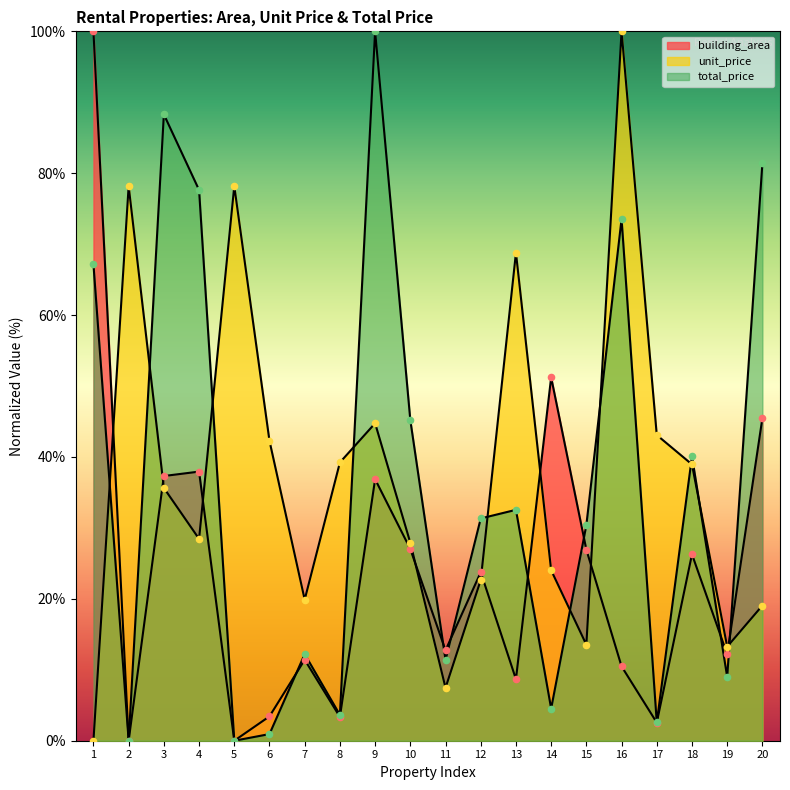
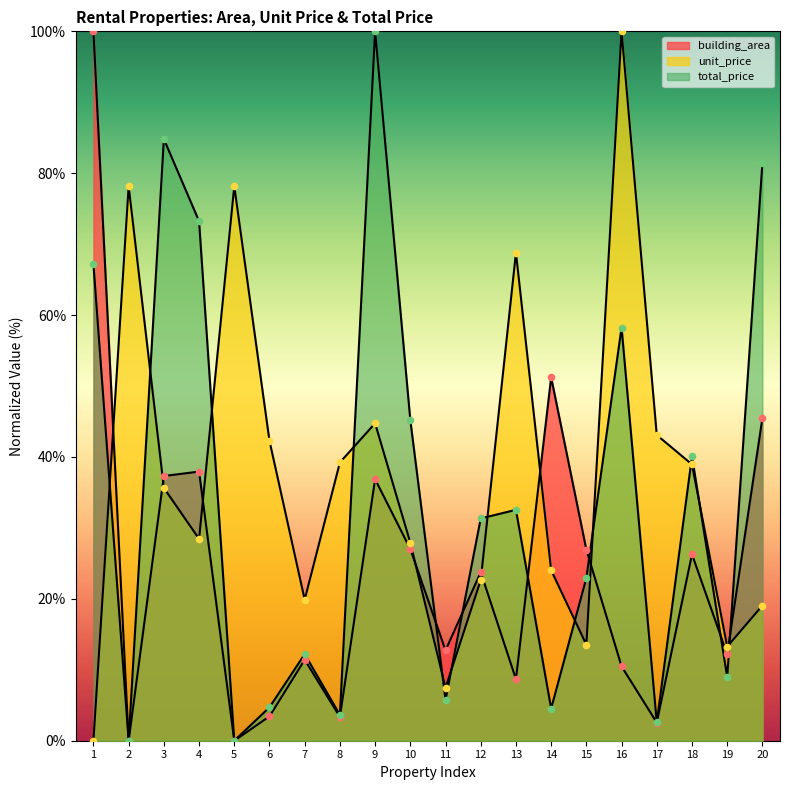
  {
    "total_price": {
-     "3": "88%",
-     "4": "78%",
-     "6": "1%",
-     "11": "11%",
-     "15": "30%",
-     "16": "74%"
+     "3": "85%",
+     "4": "73%",
+     "6": "5%",
+     "11": "6%",
+     "15": "23%",
+     "16": "58%"
    }
  }
